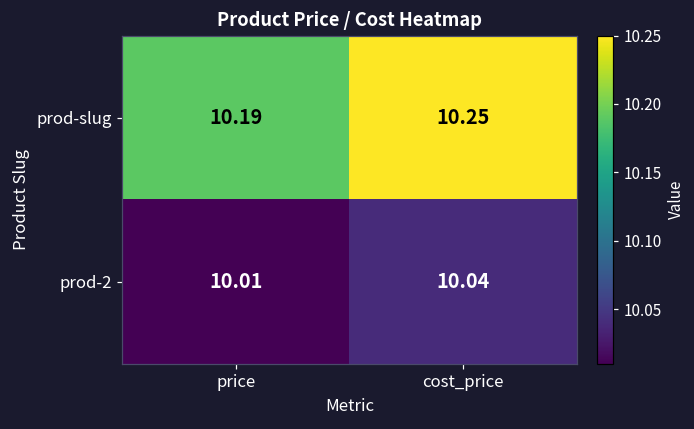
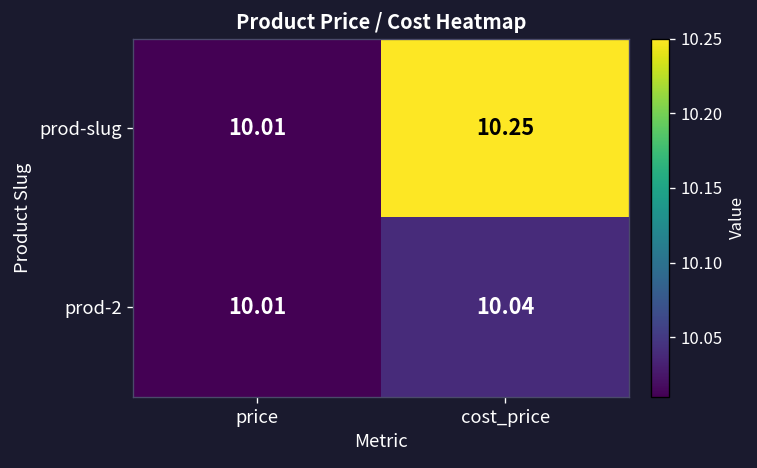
  {
    "prod-slug": {
-     "price": 10.19,
+     "price": 10.01,
      "cost_price": 10.25
    },
    "prod-2": {
      "price": 10.01,
      "cost_price": 10.04
    }
  }
